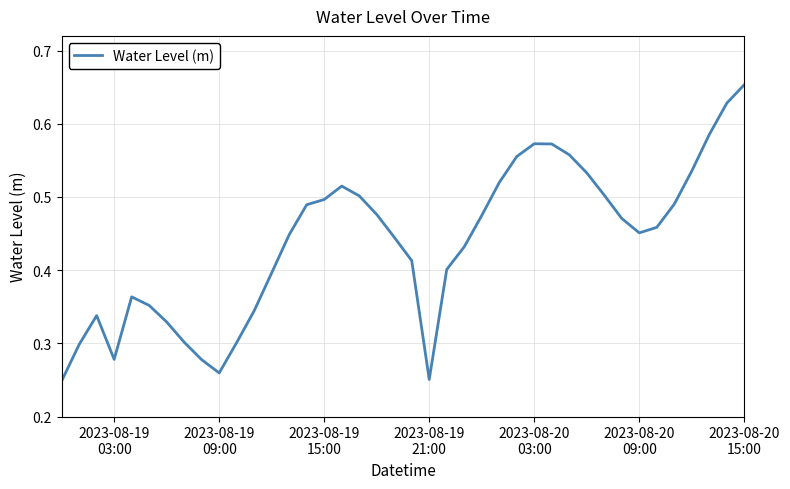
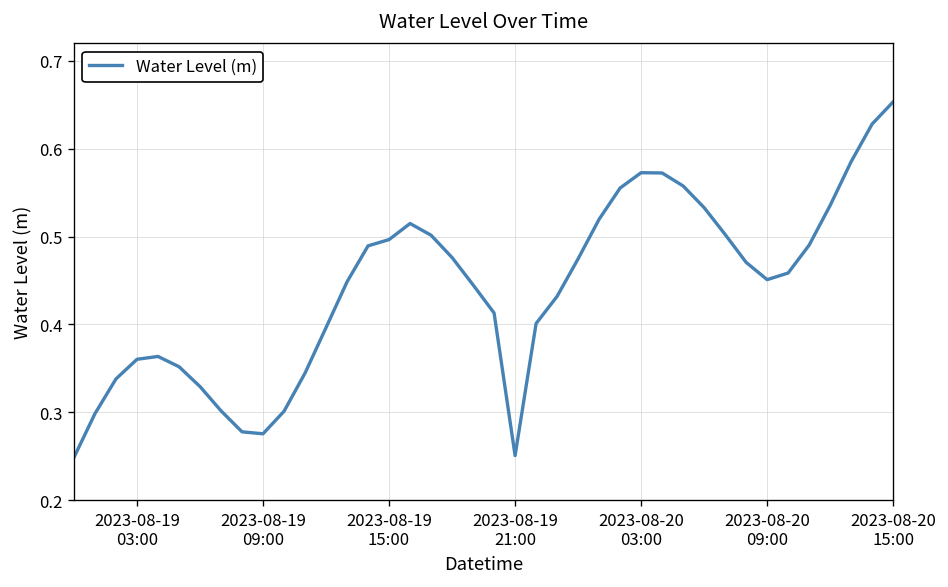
  {
-   "2023-08-19 03:00": 0.28,
-   "2023-08-19 09:00": 0.26,
+   "2023-08-19 03:00": 0.36,
+   "2023-08-19 09:00": 0.28,
    "2023-08-19 15:00": 0.50,
    "2023-08-19 21:00": 0.25,
    "2023-08-20 03:00": 0.57,
    "2023-08-20 09:00": 0.45,
    "2023-08-20 15:00": 0.65
  }
